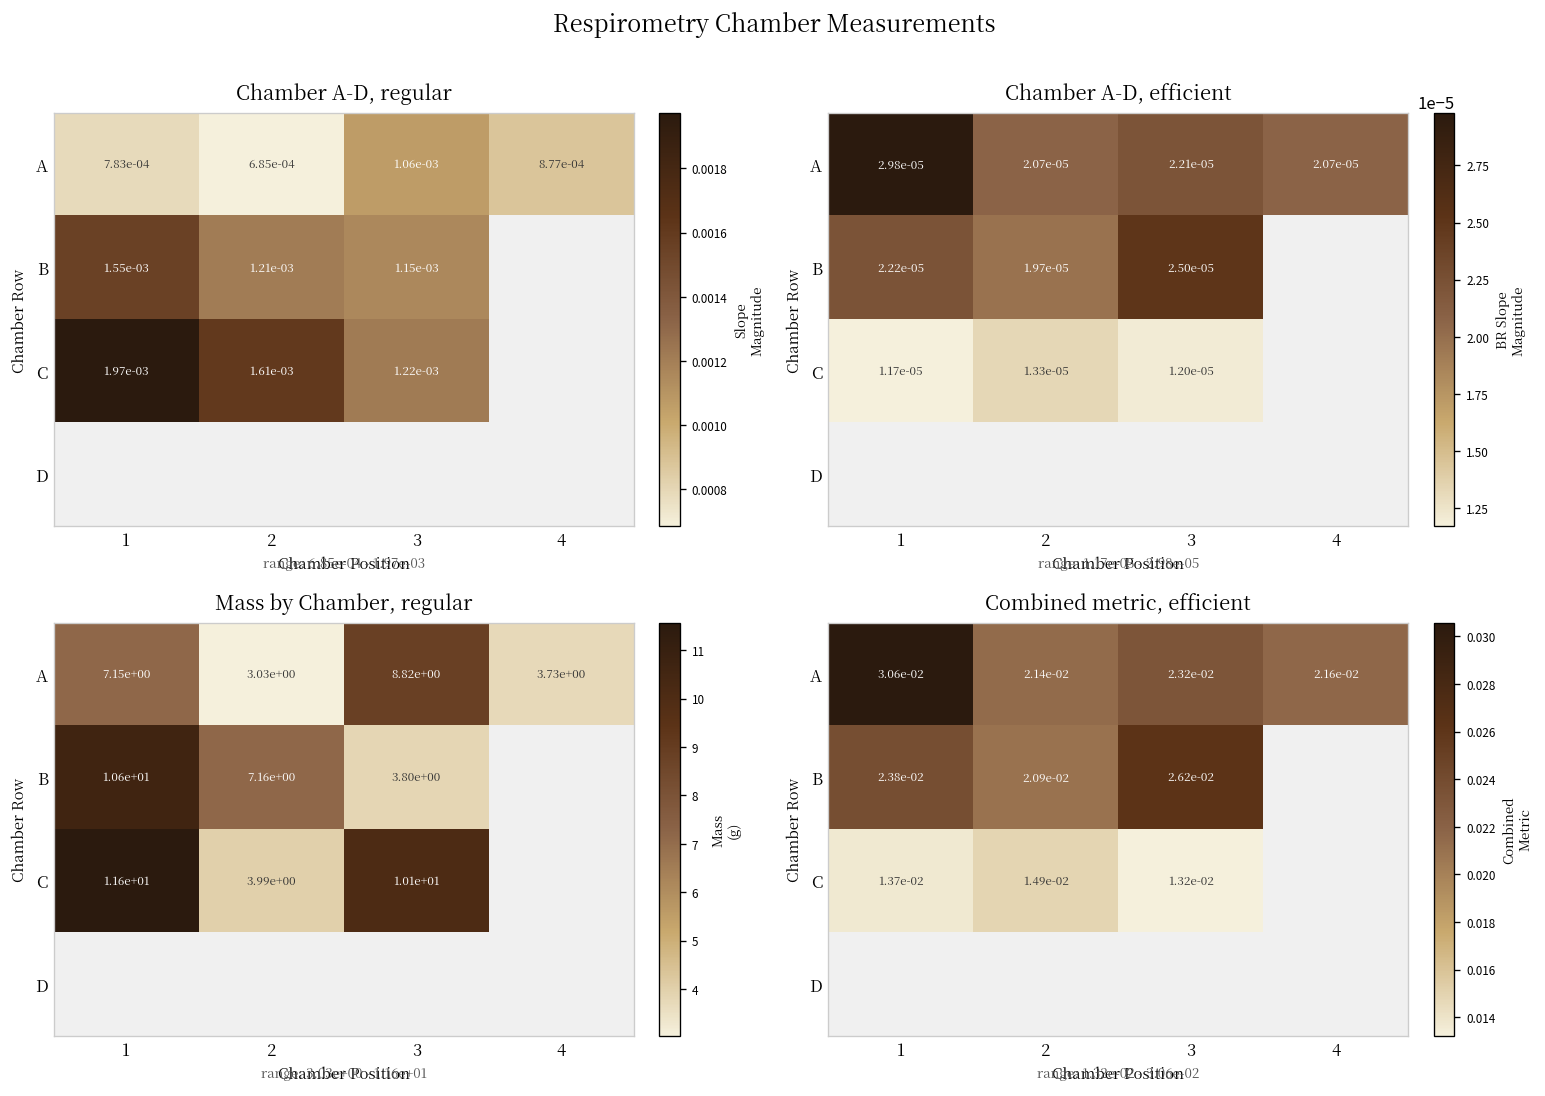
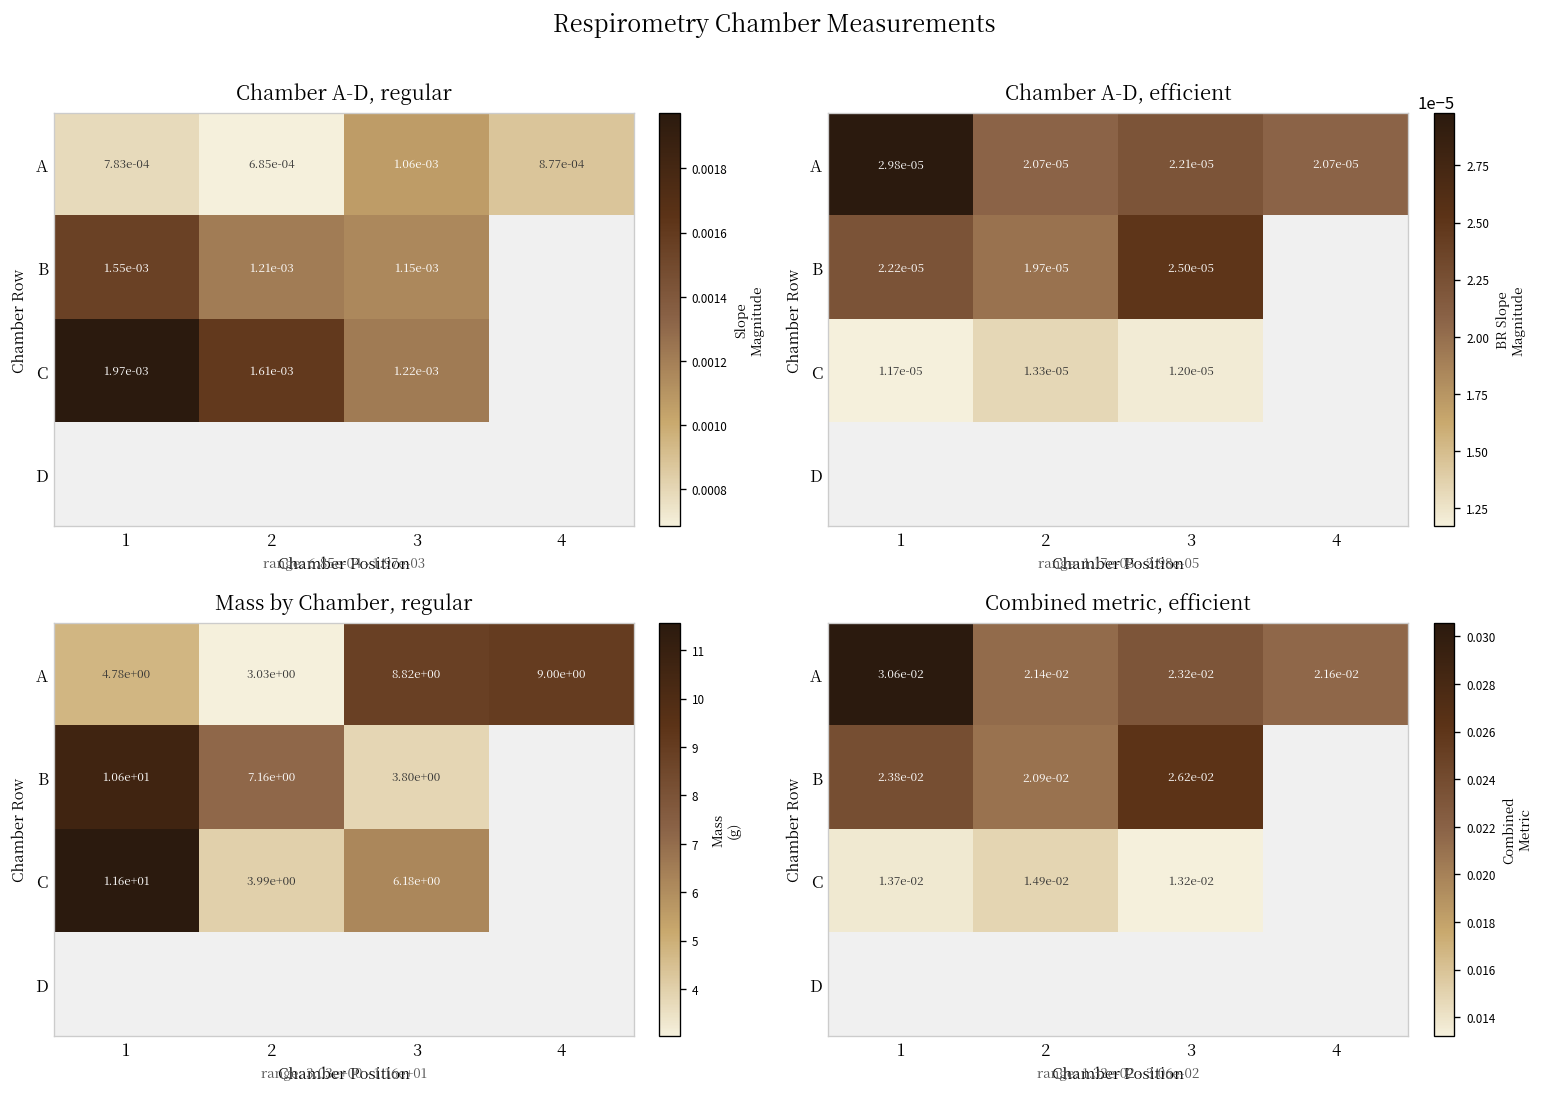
  {
    "Chamber A-D, regular": {
      "A": {
        "1": "7.83e-04",
        "2": "6.85e-04",
        "3": "1.06e-03",
        "4": "8.77e-04"
      },
      "B": {
        "1": "1.55e-03",
        "2": "1.21e-03",
        "3": "1.15e-03"
      },
      "C": {
        "1": "1.97e-03",
        "2": "1.61e-03",
        "3": "1.22e-03"
      }
    },
    "Chamber A-D, efficient": {
      "A": {
        "1": "2.98e-05",
        "2": "2.07e-05",
        "3": "2.21e-05",
        "4": "2.07e-05"
      },
      "B": {
        "1": "2.22e-05",
        "2": "1.97e-05",
        "3": "2.50e-05"
      },
      "C": {
        "1": "1.17e-05",
        "2": "1.33e-05",
        "3": "1.20e-05"
      }
    },
    "Mass by Chamber, regular": {
      "A": {
-       "1": "7.15e+00",
+       "1": "4.78e+00",
        "2": "3.03e+00",
        "3": "8.82e+00",
-       "4": "3.73e+00"
+       "4": "9.00e+00"
      },
      "B": {
        "1": "1.06e+01",
        "2": "7.16e+00",
        "3": "3.80e+00"
      },
      "C": {
        "1": "1.16e+01",
        "2": "3.99e+00",
-       "3": "1.01e+01"
+       "3": "6.18e+00"
      }
    },
    "Combined metric, efficient": {
      "A": {
        "1": "3.06e-02",
        "2": "2.14e-02",
        "3": "2.32e-02",
        "4": "2.16e-02"
      },
      "B": {
        "1": "2.38e-02",
        "2": "2.09e-02",
        "3": "2.62e-02"
      },
      "C": {
        "1": "1.37e-02",
        "2": "1.49e-02",
        "3": "1.32e-02"
      }
    }
  }
